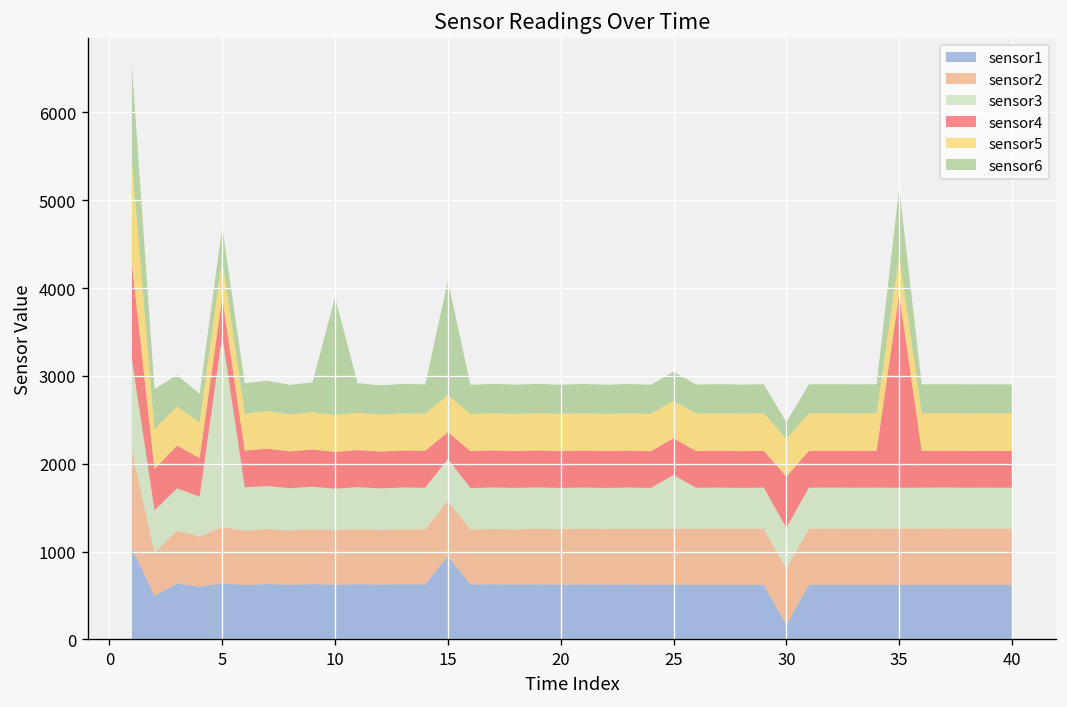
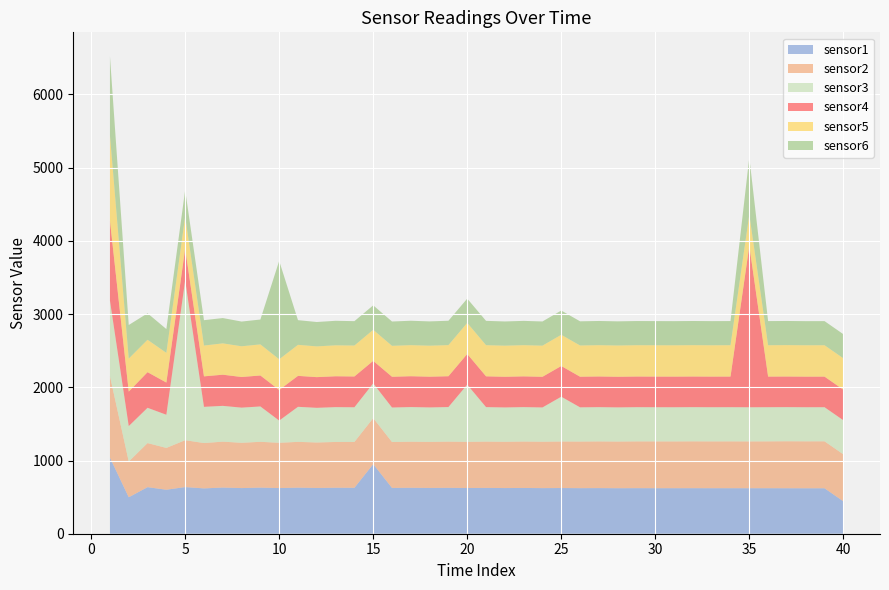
  {
    "sensor1": {
      "5": 600,
      "10": 600,
      "15": 1000,
      "20": 600,
      "25": 600,
-     "30": 200,
+     "30": 600,
      "35": 600,
-     "40": 600
+     "40": 400
    },
    "sensor3": {
      "5": 2200,
-     "10": 500,
+     "10": 300,
      "15": 500,
-     "20": 500,
+     "20": 800,
      "25": 600,
      "30": 500,
      "35": 500,
      "40": 500
    },
    "sensor4": {
      "5": 400,
      "10": 400,
      "15": 300,
      "20": 400,
      "25": 400,
-     "30": 600,
+     "30": 400,
      "35": 2200,
      "40": 400
    },
    "sensor6": {
      "5": 400,
      "10": 1300,
-     "15": 1300,
+     "15": 300,
      "20": 300,
      "25": 300,
-     "30": 200,
+     "30": 300,
      "35": 800,
      "40": 300
    }
  }
